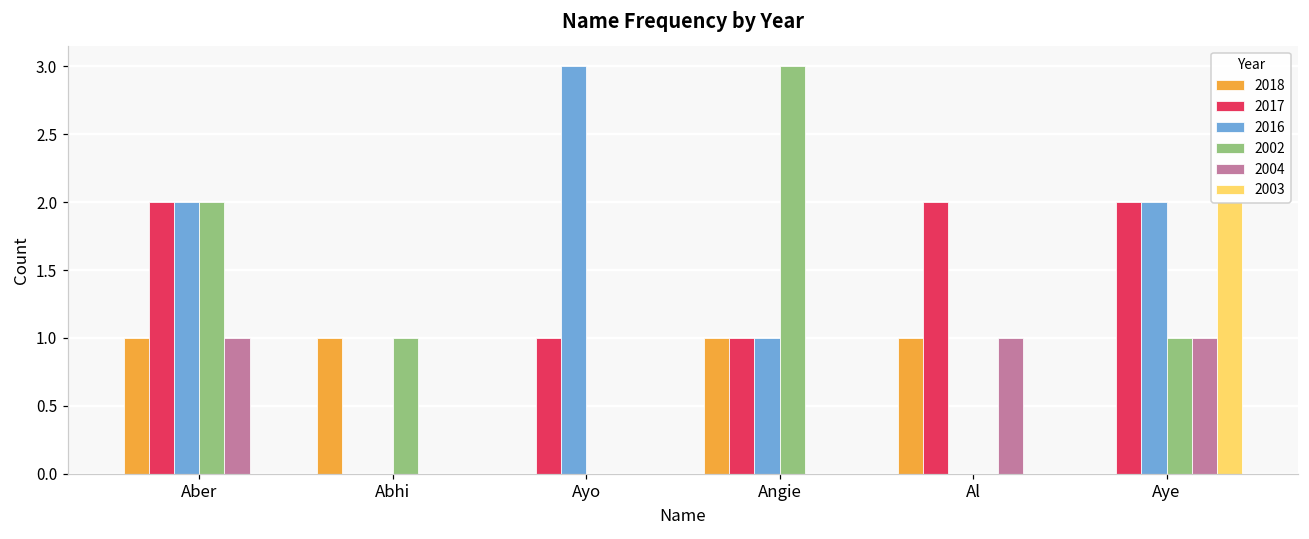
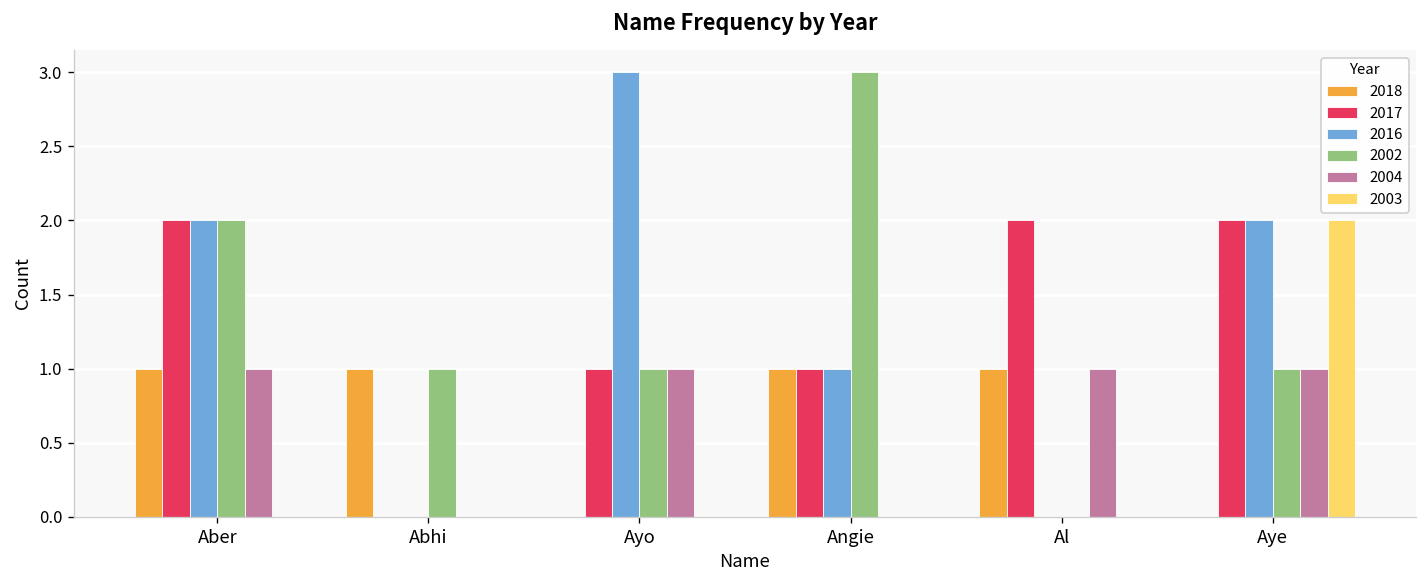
  {
    "2018": {
      "Aber": 1,
      "Abhi": 1,
      "Ayo": 0,
      "Angie": 1,
      "Al": 1,
      "Aye": 0
    },
    "2017": {
      "Aber": 2,
      "Abhi": 0,
      "Ayo": 1,
      "Angie": 1,
      "Al": 2,
      "Aye": 2
    },
    "2016": {
      "Aber": 2,
      "Abhi": 0,
      "Ayo": 3,
      "Angie": 1,
      "Al": 0,
      "Aye": 2
    },
    "2002": {
      "Aber": 2,
      "Abhi": 1,
-     "Ayo": 0,
+     "Ayo": 1,
      "Angie": 3,
      "Al": 0,
      "Aye": 1
    },
    "2004": {
      "Aber": 1,
      "Abhi": 0,
-     "Ayo": 0,
+     "Ayo": 1,
      "Angie": 0,
      "Al": 1,
      "Aye": 1
    },
    "2003": {
      "Aber": 0,
      "Abhi": 0,
      "Ayo": 0,
      "Angie": 0,
      "Al": 0
    }
  }
